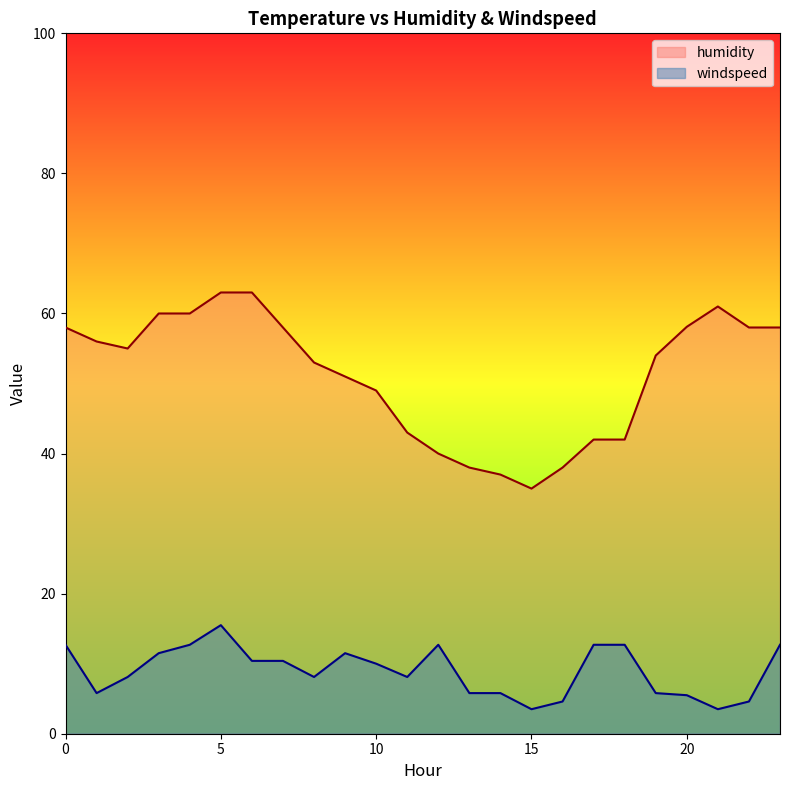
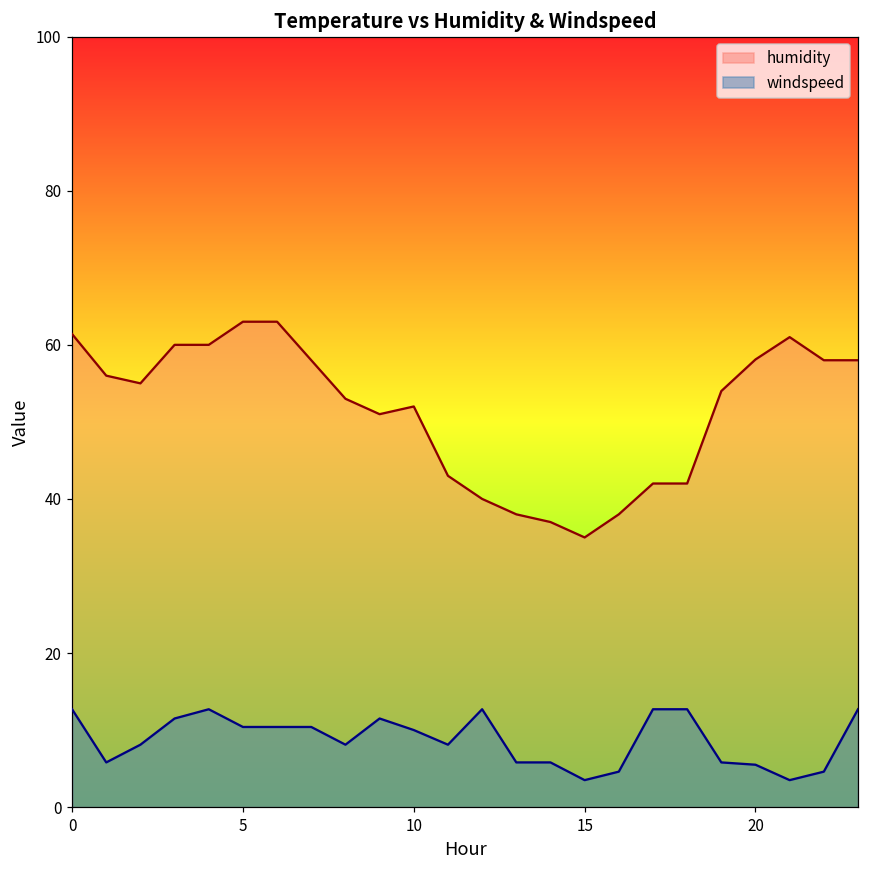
  {
    "humidity": {
-     "0": 58,
+     "0": 61,
      "5": 63,
-     "10": 49,
+     "10": 52,
      "15": 35,
      "20": 58
    },
    "windspeed": {
      "0": 13,
-     "5": 16,
+     "5": 10,
      "10": 10,
      "15": 4,
      "20": 6
    }
  }
